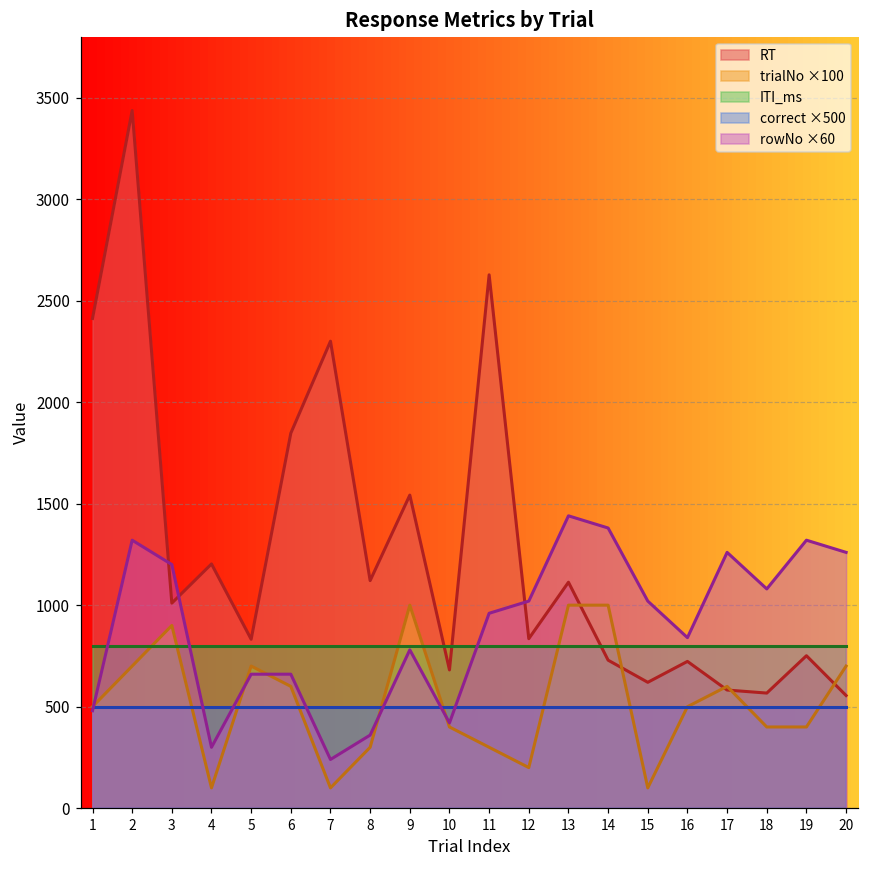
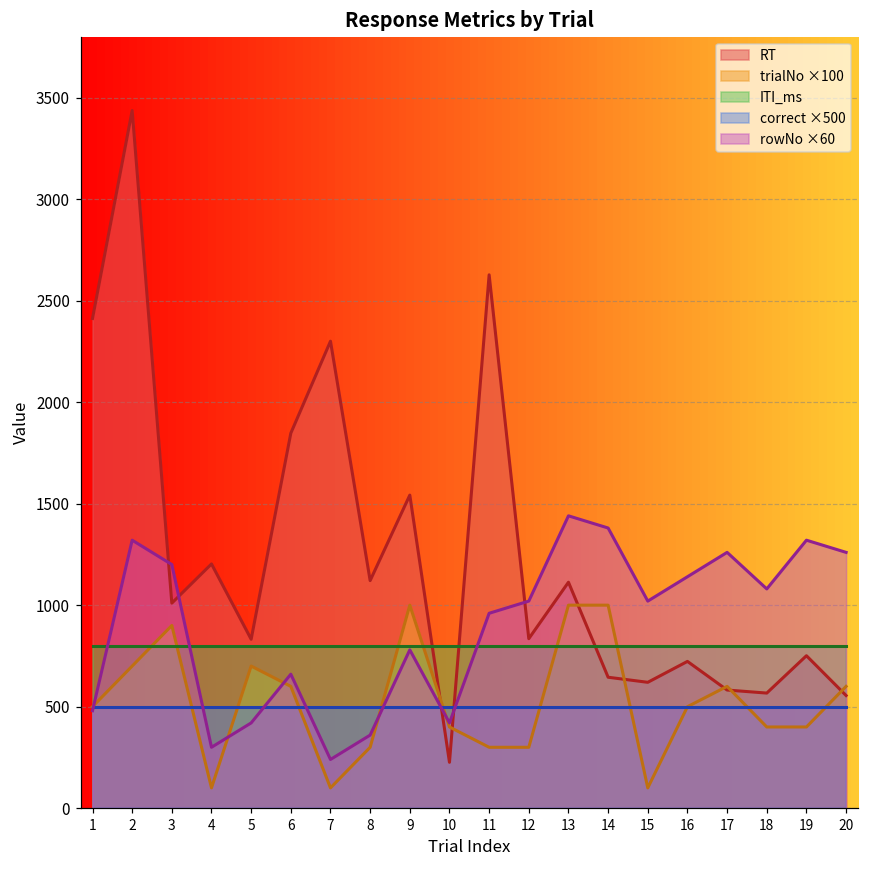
  {
    "RT": {
      "1": 2410,
      "2": 3440,
      "3": 1010,
      "4": 1200,
      "5": 830,
      "6": 1850,
      "7": 2300,
      "8": 1120,
      "9": 1540,
-     "10": 680,
+     "10": 230,
      "11": 2630,
      "12": 840,
      "13": 1110,
-     "14": 730,
+     "14": 650,
      "15": 620,
      "16": 720,
      "17": 580,
      "18": 570,
      "19": 750,
      "20": 560
    },
    "trialNo ×100": {
      "2": 700,
      "3": 900,
      "4": 100,
      "5": 700,
      "6": 600,
      "7": 100,
      "8": 300,
      "9": 1000,
      "10": 400,
      "11": 300,
-     "12": 200,
+     "12": 300,
      "13": 1000,
      "14": 1000,
      "15": 100,
      "17": 600,
      "18": 400,
      "19": 400,
-     "20": 700
+     "20": 600
    },
    "ITI_ms": {
      "1": 800,
      "2": 800,
      "3": 800,
      "4": 800,
      "5": 800,
      "6": 800,
      "7": 800,
      "8": 800,
      "9": 800,
      "10": 800,
      "11": 800,
      "12": 800,
      "13": 800,
      "14": 800,
      "15": 800,
      "16": 800,
      "17": 800,
      "18": 800,
      "19": 800,
      "20": 800
    },
    "correct ×500": {
      "2": 500,
      "3": 500,
      "4": 500,
      "5": 500,
      "6": 500,
      "7": 500,
      "8": 500,
      "9": 500,
      "10": 500,
      "11": 500,
      "12": 500,
      "13": 500,
      "14": 500,
      "15": 500,
      "17": 500,
      "18": 500,
      "19": 500,
      "20": 500
    },
    "rowNo ×60": {
      "1": 480,
      "2": 1320,
      "3": 1200,
      "4": 300,
-     "5": 660,
+     "5": 420,
      "6": 660,
      "7": 240,
      "8": 360,
      "9": 780,
      "10": 420,
      "11": 960,
      "12": 1020,
      "13": 1440,
      "14": 1380,
      "15": 1020,
-     "16": 840,
+     "16": 1140,
      "17": 1260,
      "18": 1080,
      "19": 1320,
      "20": 1260
    }
  }
